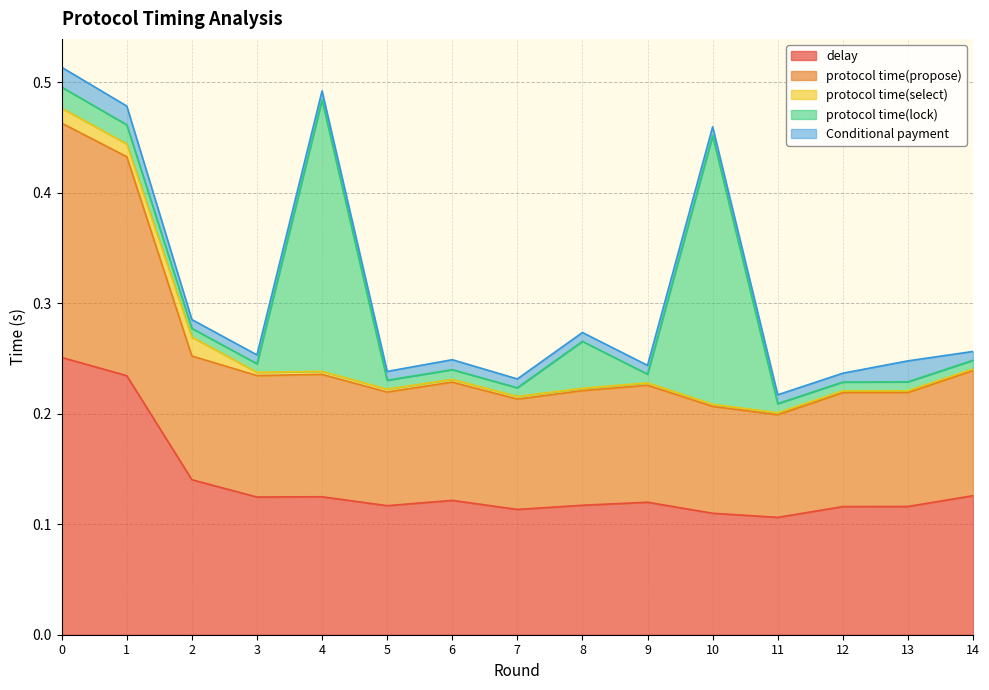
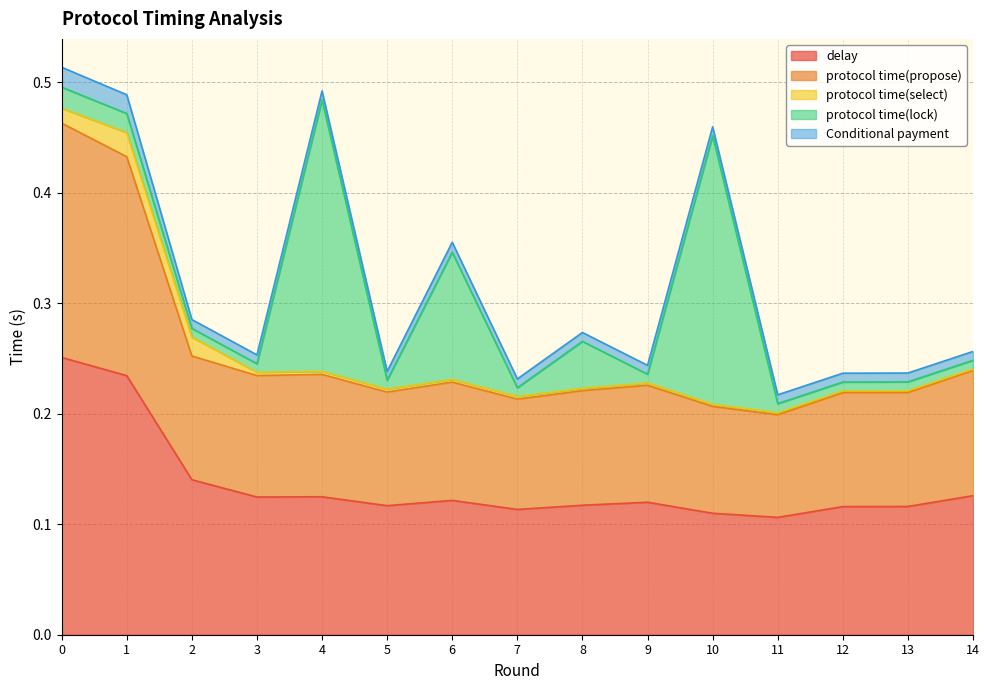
  {
    "protocol time(select)": {
      "0": 0.014,
-     "1": 0.012,
+     "1": 0.022,
      "2": 0.017,
      "3": 0.003,
      "4": 0.003,
      "5": 0.003,
      "6": 0.002,
      "7": 0.002
    },
    "protocol time(lock)": {
      "0": 0.019,
      "1": 0.017,
      "2": 0.008,
      "3": 0.008,
      "4": 0.246,
      "5": 0.008,
-     "6": 0.009,
+     "6": 0.115,
      "7": 0.008,
      "8": 0.043,
      "9": 0.008,
      "10": 0.243,
      "11": 0.008,
      "12": 0.008,
      "13": 0.008,
      "14": 0.008
    },
    "Conditional payment": {
      "0": 0.018,
      "1": 0.017,
      "2": 0.008,
      "3": 0.008,
      "4": 0.008,
      "5": 0.008,
      "6": 0.009,
      "7": 0.008,
      "8": 0.008,
      "9": 0.008,
      "10": 0.008,
      "11": 0.008,
      "12": 0.008,
-     "13": 0.019,
+     "13": 0.008,
      "14": 0.008
    }
  }
